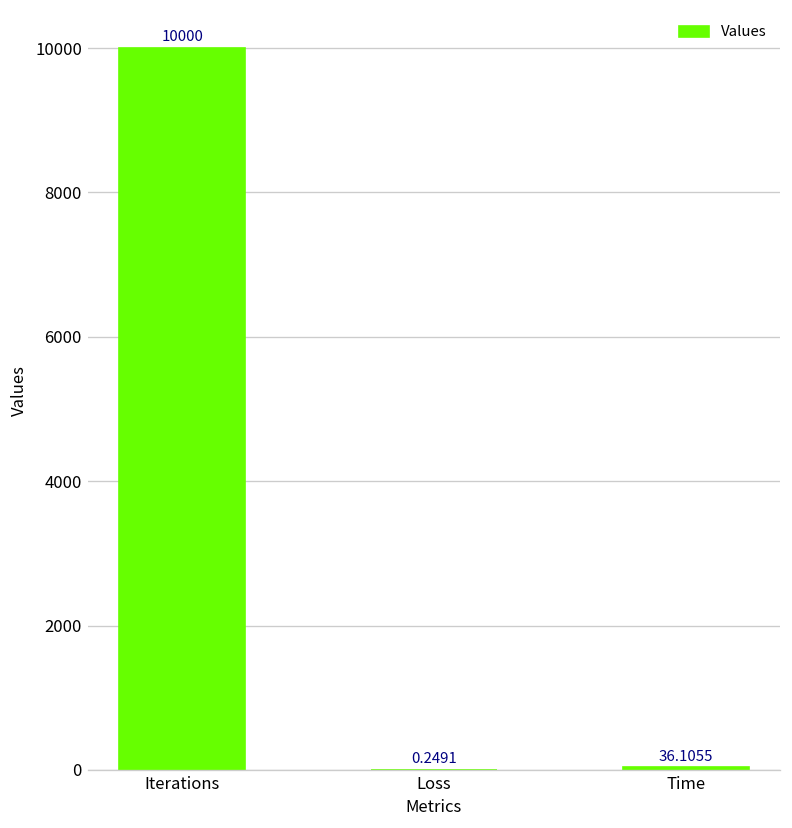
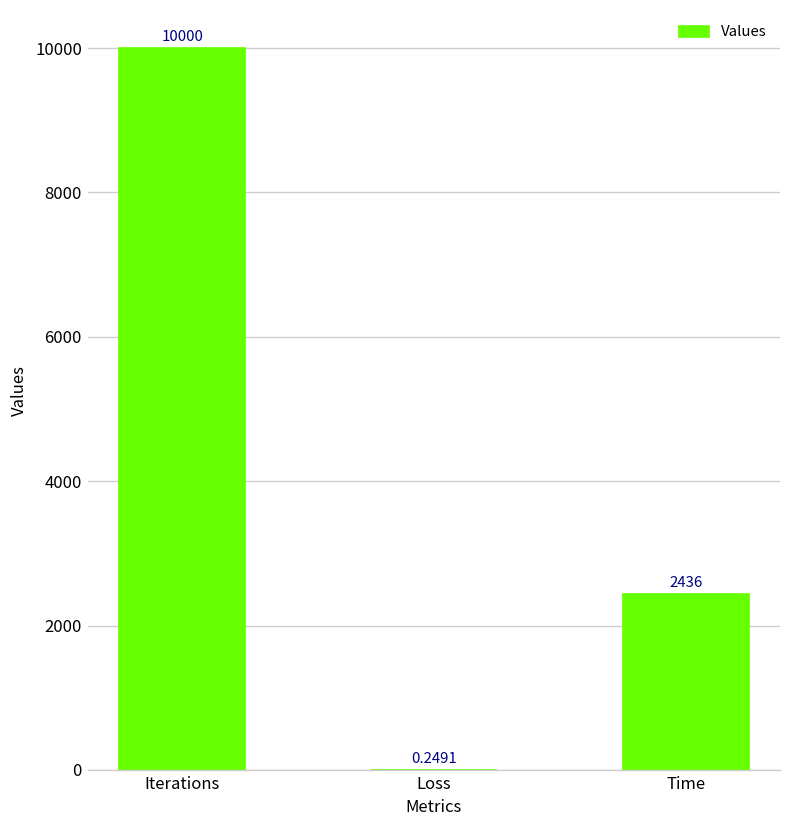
  {
    "Iterations": 10000,
    "Loss": 0.2491,
-   "Time": 36.1055
+   "Time": 2436
  }
